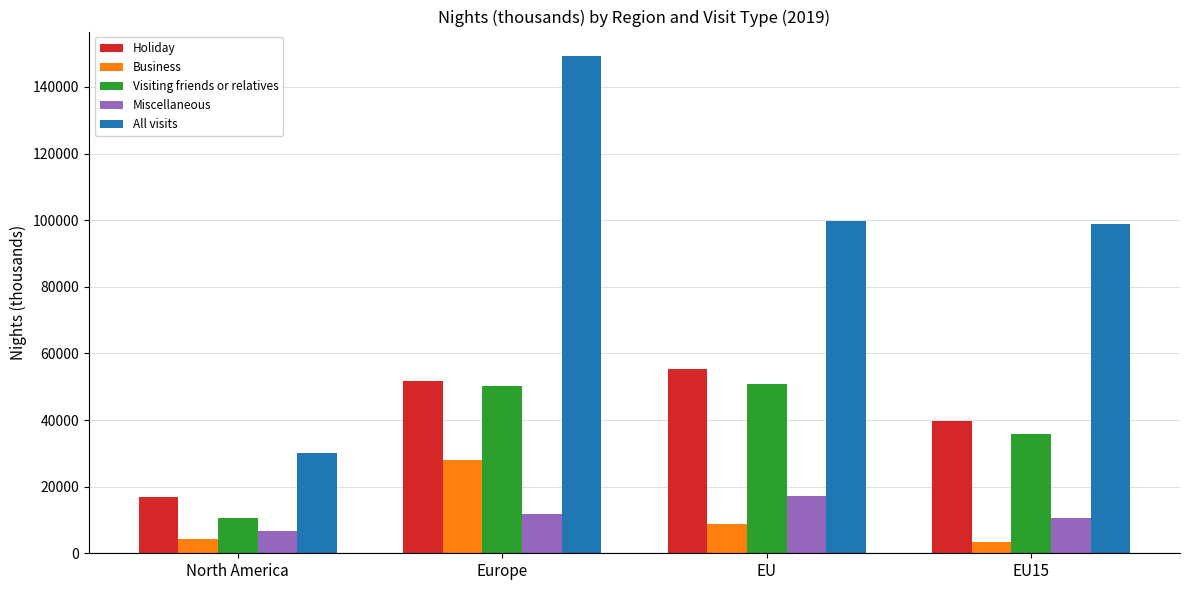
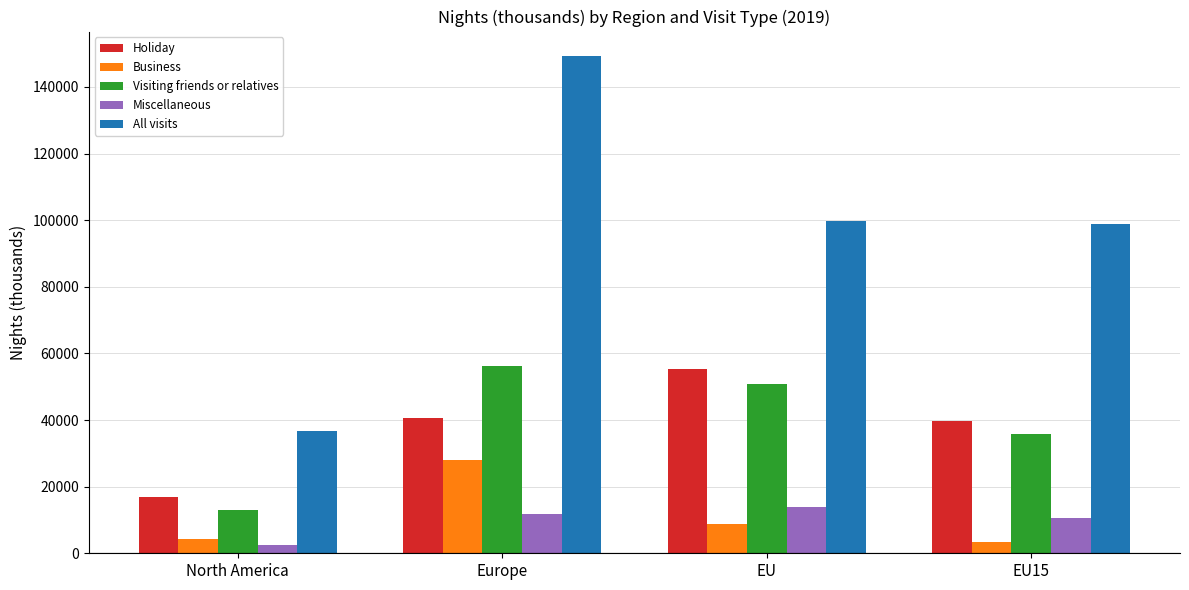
  {
    "Holiday": {
      "North America": 17000,
-     "Europe": 52000,
+     "Europe": 41000,
      "EU": 55000,
      "EU15": 40000
    },
    "Business": {
      "North America": 4000,
      "Europe": 28000,
      "EU": 9000,
      "EU15": 4000
    },
    "Visiting friends or relatives": {
-     "North America": 11000,
-     "Europe": 50000,
+     "North America": 13000,
+     "Europe": 56000,
      "EU": 51000,
      "EU15": 36000
    },
    "Miscellaneous": {
-     "North America": 7000,
+     "North America": 2000,
      "Europe": 12000,
-     "EU": 17000,
+     "EU": 14000,
      "EU15": 11000
    },
    "All visits": {
-     "North America": 30000,
+     "North America": 37000,
      "Europe": 149000,
      "EU": 100000,
      "EU15": 99000
    }
  }
